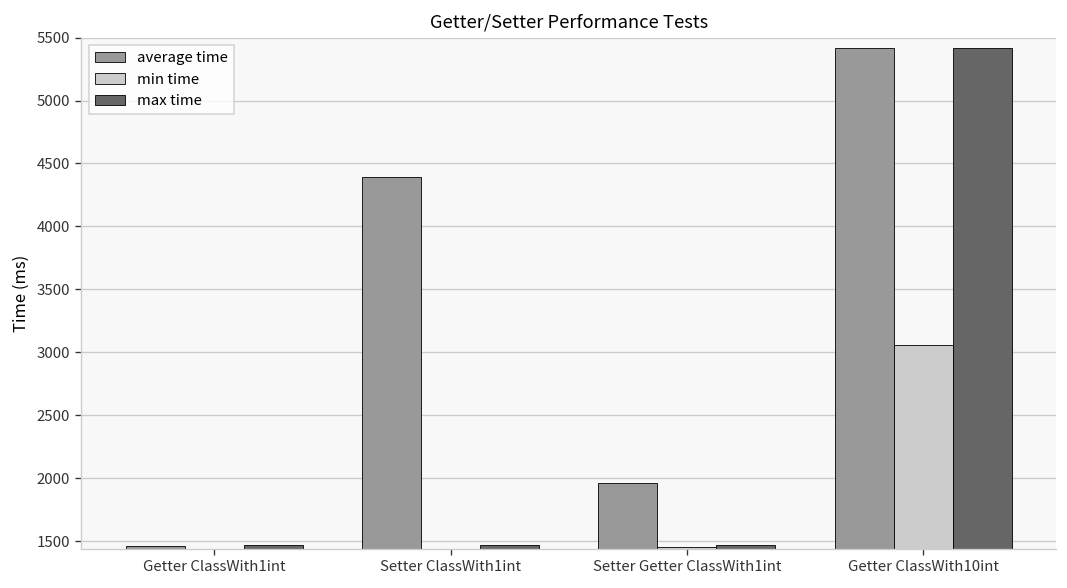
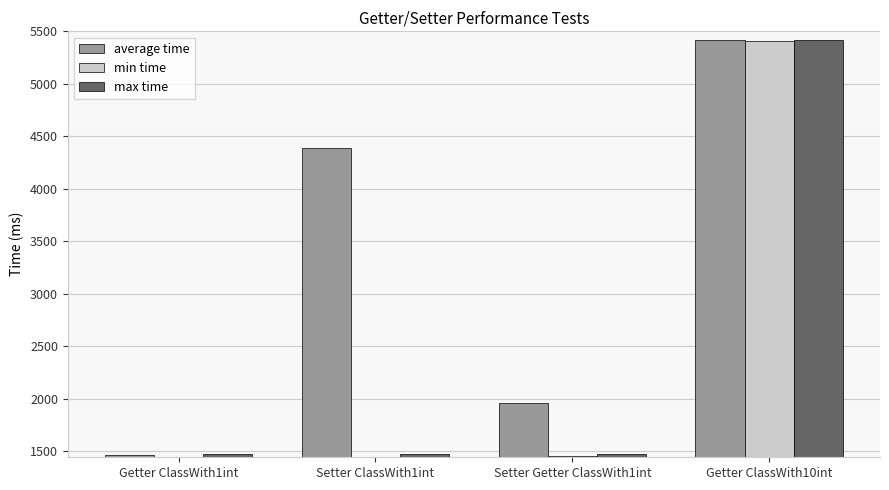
  {
    "average time": {
      "Getter ClassWith1int": 1460,
      "Setter ClassWith1int": 4390,
      "Setter Getter ClassWith1int": 1960,
      "Getter ClassWith10int": 5420
    },
    "min time": {
      "Setter Getter ClassWith1int": 1450,
-     "Getter ClassWith10int": 3060
+     "Getter ClassWith10int": 5410
    },
    "max time": {
      "Getter ClassWith1int": 1470,
      "Setter ClassWith1int": 1470,
      "Setter Getter ClassWith1int": 1470,
      "Getter ClassWith10int": 5420
    }
  }
